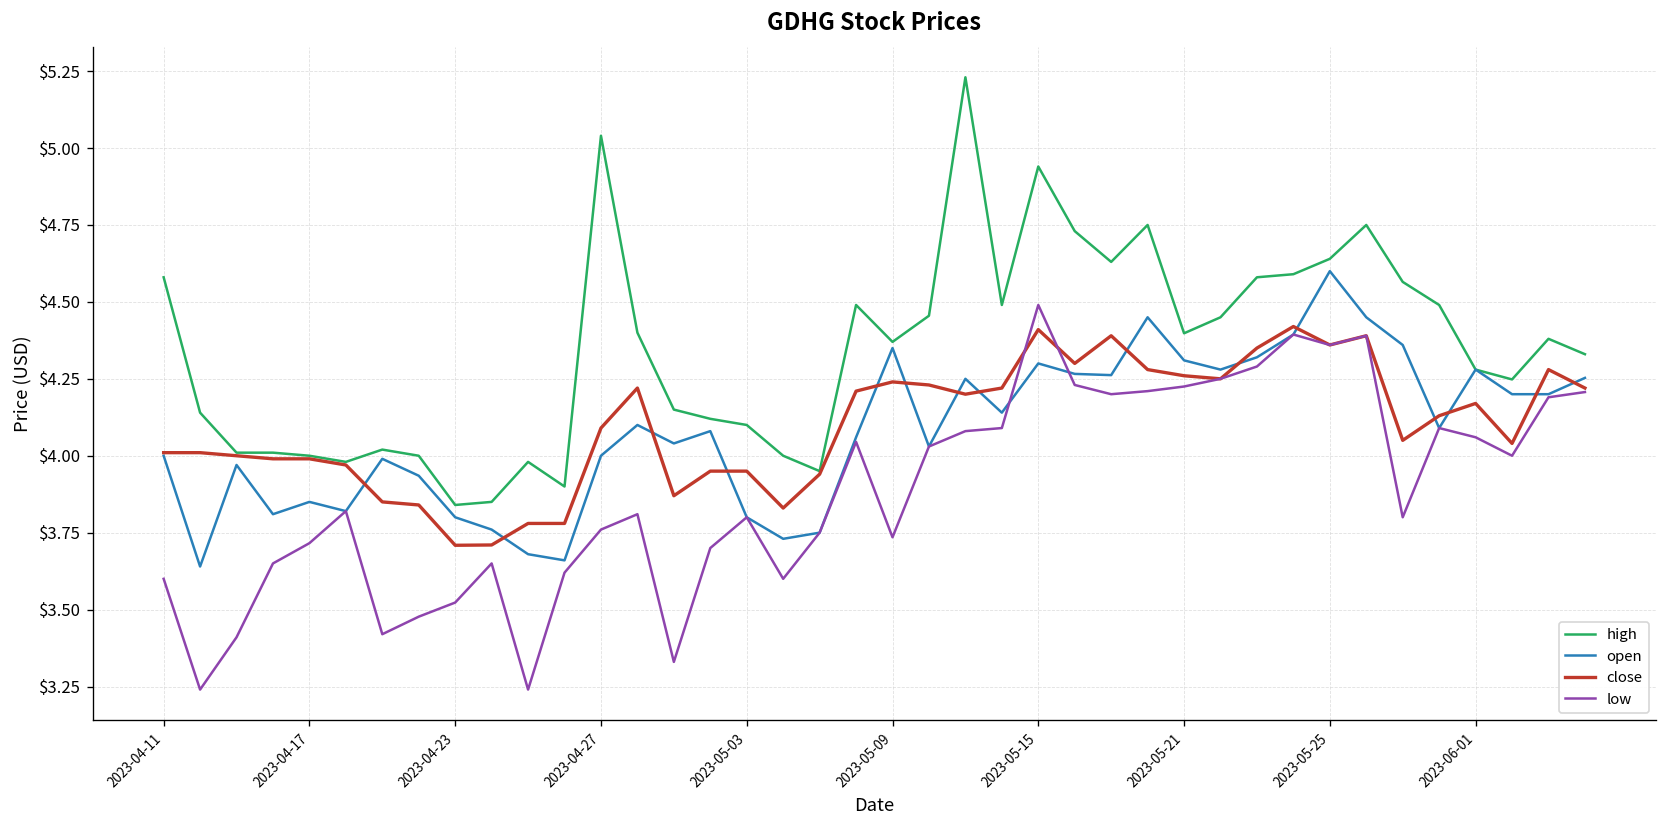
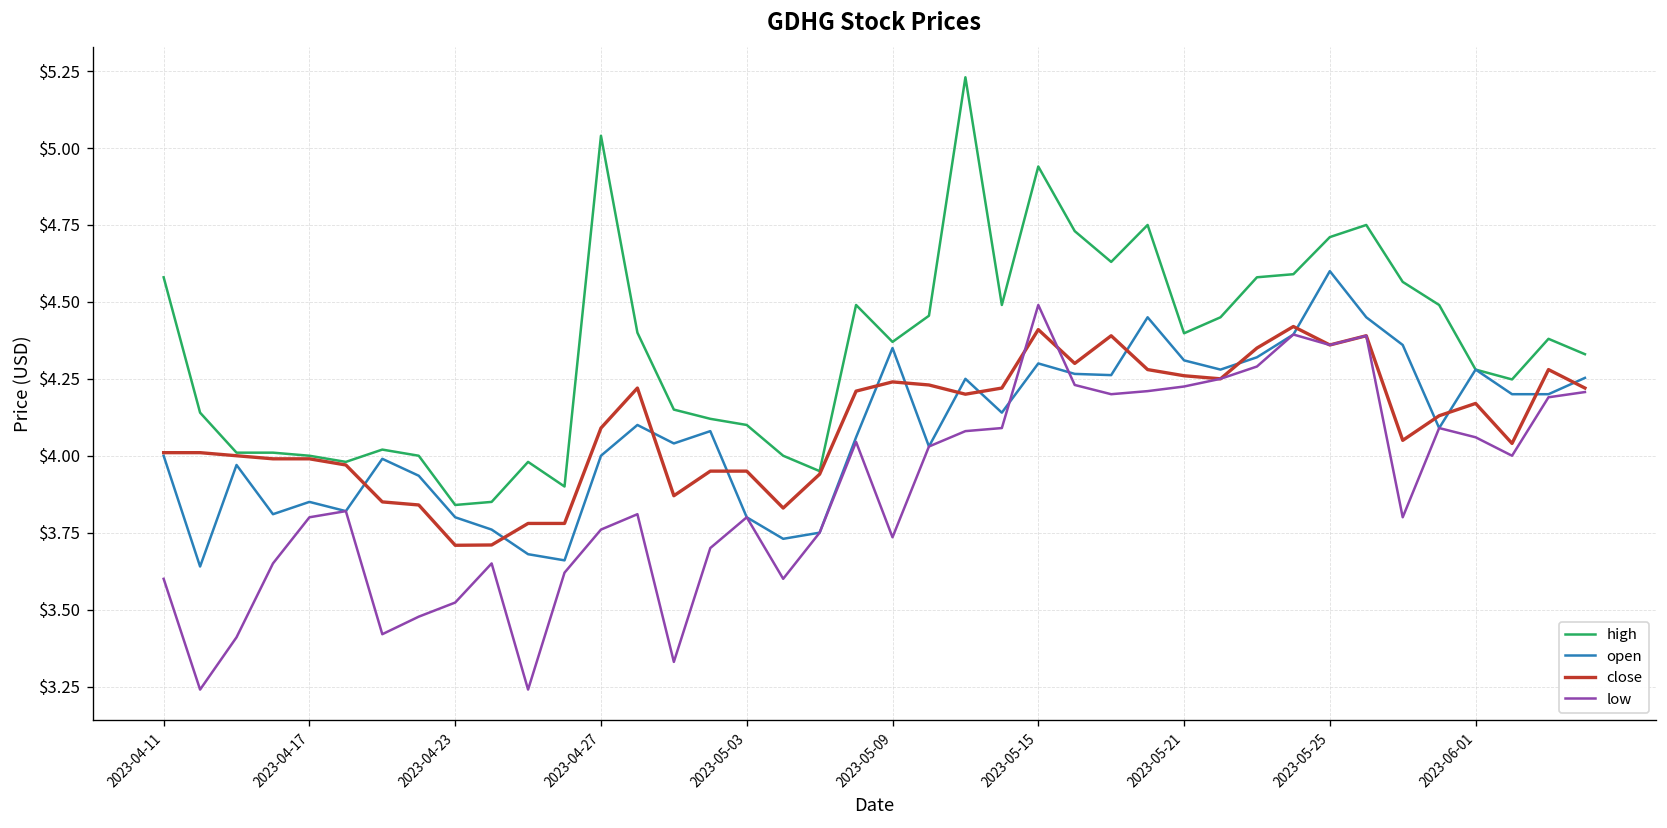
  {
    "high": {
      "2023-04-11": "$4.58",
      "2023-04-23": "$3.84",
      "2023-04-27": "$5.04",
      "2023-05-03": "$4.10",
      "2023-05-09": "$4.37",
      "2023-05-15": "$4.94",
      "2023-05-21": "$4.40",
-     "2023-05-25": "$4.64"
+     "2023-05-25": "$4.71"
    },
    "open": {
      "2023-04-11": "$4.00",
      "2023-04-17": "$3.85",
      "2023-04-23": "$3.80",
      "2023-04-27": "$4.00",
      "2023-05-09": "$4.35",
      "2023-05-15": "$4.30",
      "2023-05-21": "$4.31",
      "2023-05-25": "$4.60"
    },
    "close": {
      "2023-04-11": "$4.01",
      "2023-04-23": "$3.71",
      "2023-04-27": "$4.09",
      "2023-05-03": "$3.95",
      "2023-05-09": "$4.24",
      "2023-05-15": "$4.41",
      "2023-05-21": "$4.26",
      "2023-06-01": "$4.17"
    },
    "low": {
      "2023-04-11": "$3.60",
-     "2023-04-17": "$3.72",
+     "2023-04-17": "$3.80",
      "2023-04-23": "$3.52",
      "2023-04-27": "$3.76",
      "2023-05-09": "$3.73",
      "2023-05-15": "$4.49",
      "2023-05-21": "$4.22",
      "2023-06-01": "$4.06"
    }
  }
